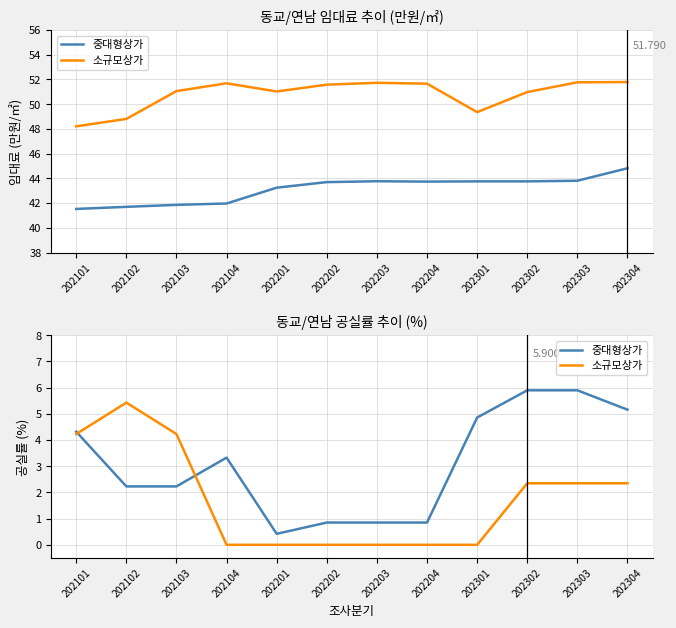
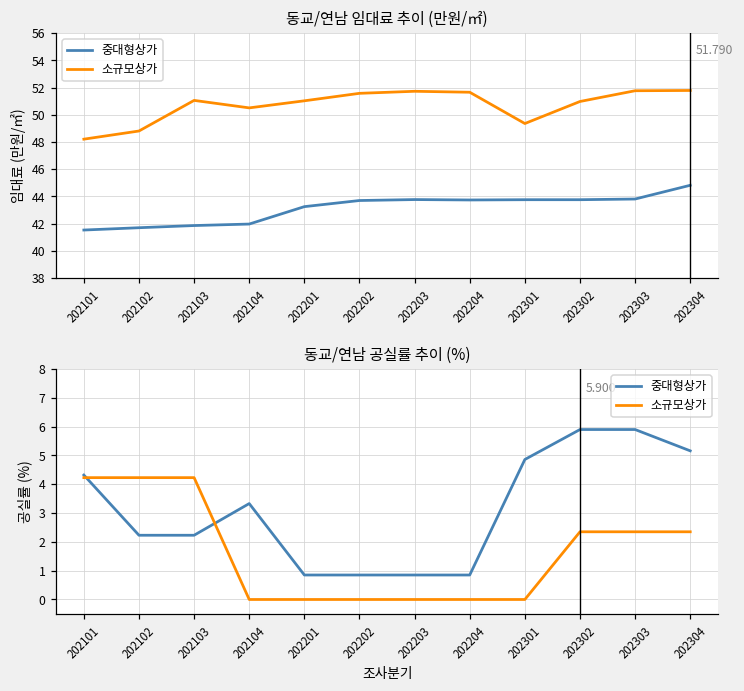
  {
    "동교/연남 임대료 추이 (만원/㎡)": {
      "중대형상가": {
        "202101": 41.5,
        "202102": 41.7,
        "202103": 41.9,
        "202104": 42.0,
        "202201": 43.3,
        "202202": 43.7,
        "202203": 43.8,
        "202204": 43.7,
        "202301": 43.8,
        "202302": 43.8,
        "202303": 43.8,
        "202304": 44.8
      },
      "소규모상가": {
        "202101": 48.2,
        "202102": 48.8,
        "202103": 51.1,
-       "202104": 51.7,
+       "202104": 50.5,
        "202201": 51.0,
        "202202": 51.6,
        "202203": 51.7,
        "202204": 51.7,
        "202301": 49.4,
        "202302": 51.0,
        "202303": 51.8,
        "202304": 51.8
      }
    },
    "동교/연남 공실률 추이 (%)": {
      "중대형상가": {
        "202102": 2.2,
        "202103": 2.2,
        "202104": 3.3,
-       "202201": 0.4,
+       "202201": 0.9,
        "202202": 0.9,
        "202203": 0.9,
        "202204": 0.9,
        "202301": 4.9,
        "202302": 5.9,
        "202303": 5.9,
        "202304": 5.2
      },
      "소규모상가": {
-       "202102": 5.4,
+       "202102": 4.2,
        "202103": 4.2,
        "202104": 0.0,
        "202201": 0.0,
        "202202": 0.0,
        "202203": 0.0,
        "202204": 0.0,
        "202301": 0.0,
        "202302": 2.4,
        "202303": 2.4,
        "202304": 2.4
      }
    }
  }
